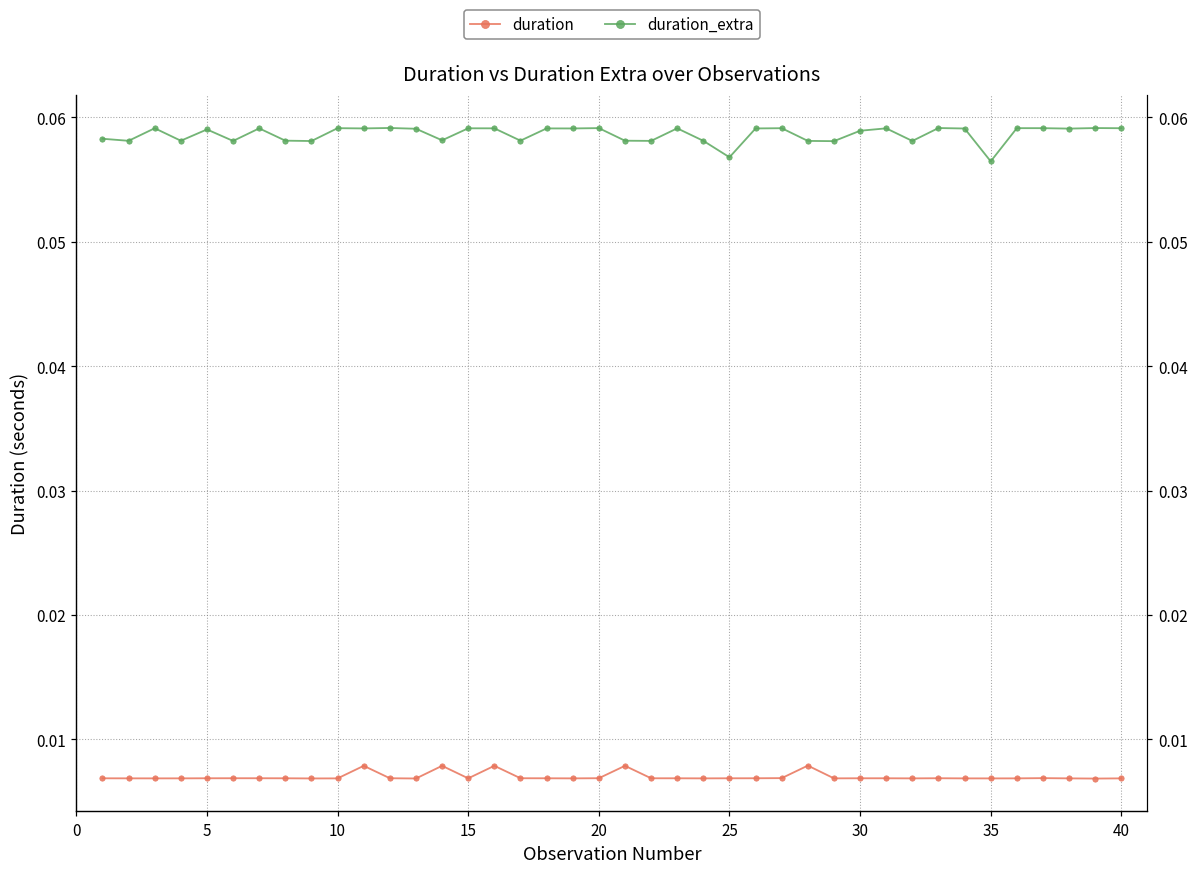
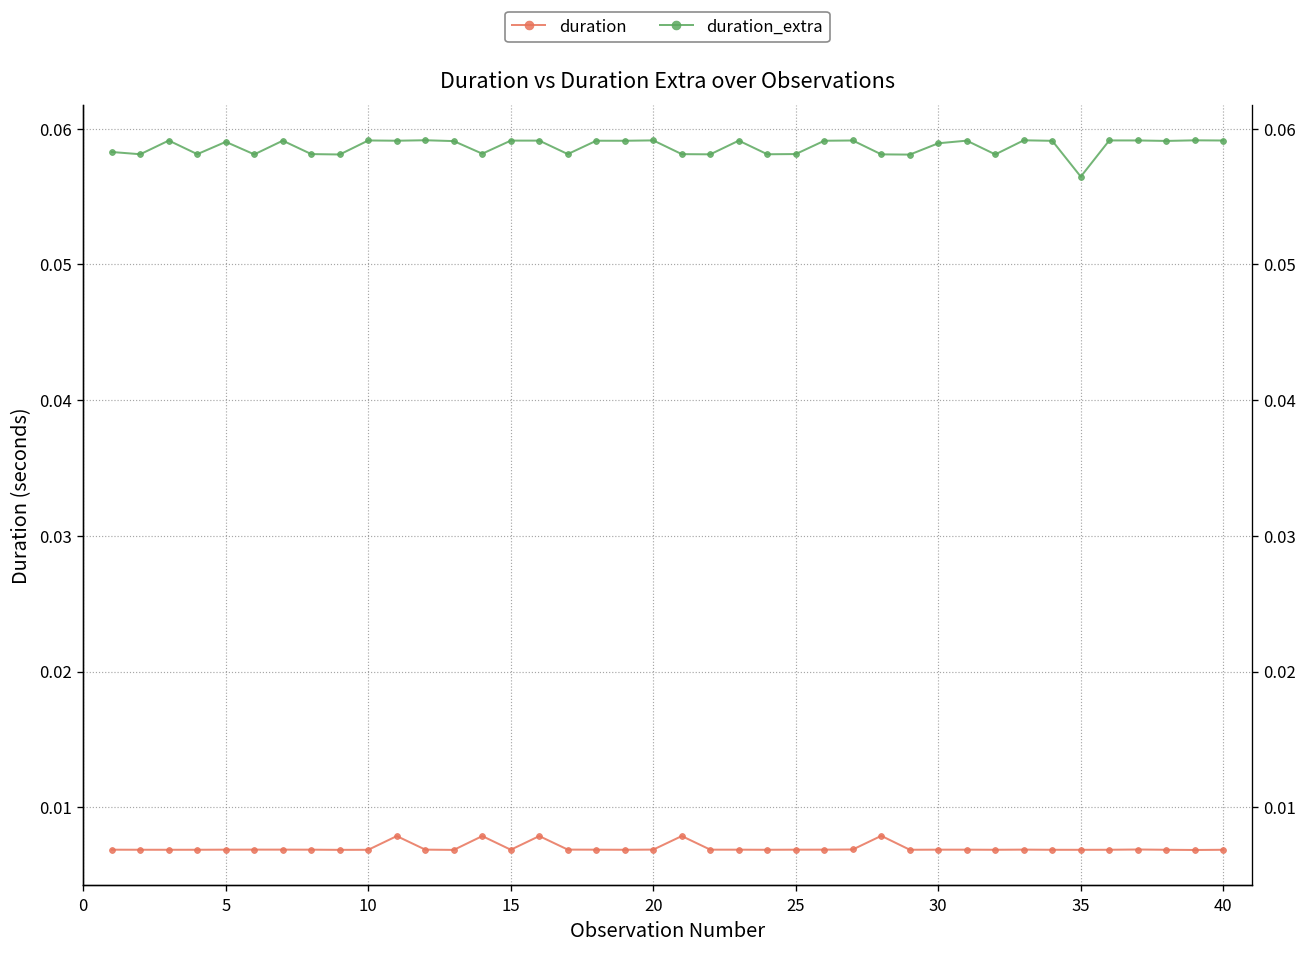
  {
    "duration": {
      "5": 0.0069,
      "10": 0.0069,
      "15": 0.0069,
      "20": 0.0069,
      "25": 0.0069,
      "30": 0.0069,
      "35": 0.0069,
      "40": 0.0069
    },
    "duration_extra": {
      "5": 0.0590,
      "10": 0.0591,
      "15": 0.0591,
      "20": 0.0591,
-     "25": 0.0568,
+     "25": 0.0581,
      "30": 0.0589,
      "35": 0.0565,
      "40": 0.0591
    }
  }
